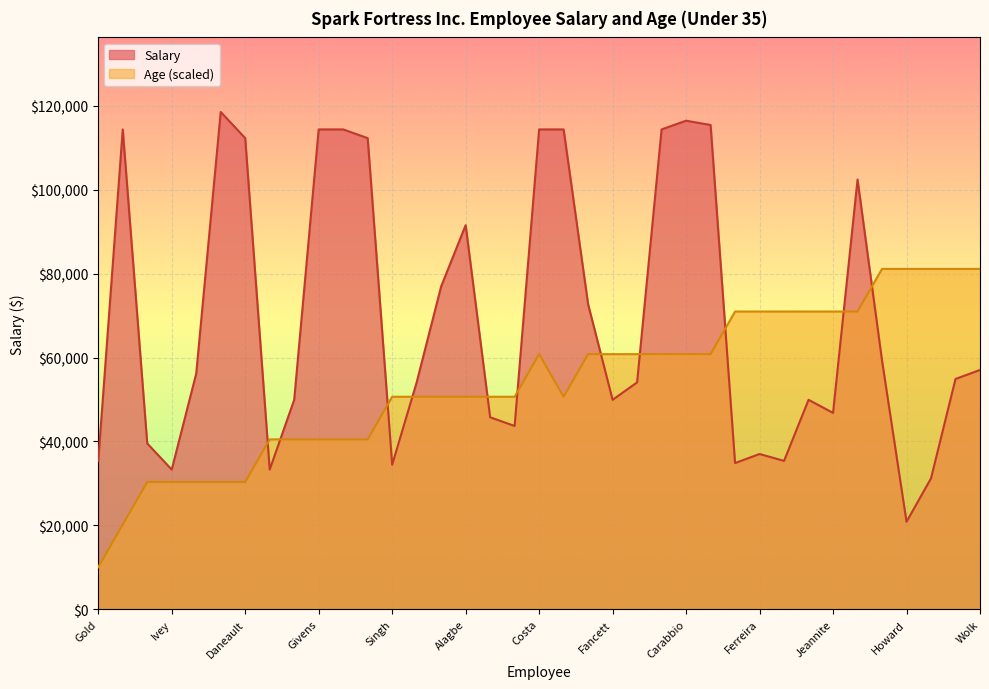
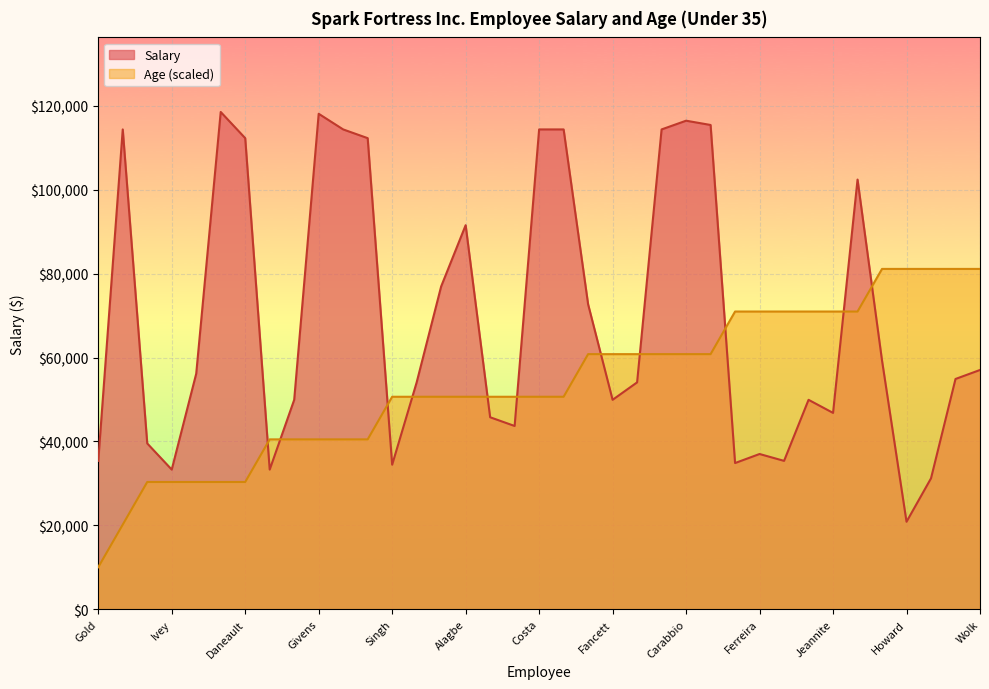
  {
    "Salary": {
      "Gold": "$35,000",
      "Ivey": "$33,000",
      "Daneault": "$112,000",
-     "Givens": "$114,000",
+     "Givens": "$118,000",
      "Singh": "$34,000",
      "Alagbe": "$92,000",
      "Costa": "$114,000",
      "Fancett": "$50,000",
      "Carabbio": "$116,000",
      "Ferreira": "$37,000",
      "Jeannite": "$47,000",
      "Howard": "$21,000",
      "Wolk": "$57,000"
    },
    "Age (scaled)": {
      "Gold": "$10,000",
      "Ivey": "$30,000",
      "Daneault": "$30,000",
      "Givens": "$40,000",
      "Singh": "$51,000",
      "Alagbe": "$51,000",
-     "Costa": "$61,000",
+     "Costa": "$51,000",
      "Fancett": "$61,000",
      "Carabbio": "$61,000",
      "Ferreira": "$71,000",
      "Jeannite": "$71,000",
      "Howard": "$81,000",
      "Wolk": "$81,000"
    }
  }
